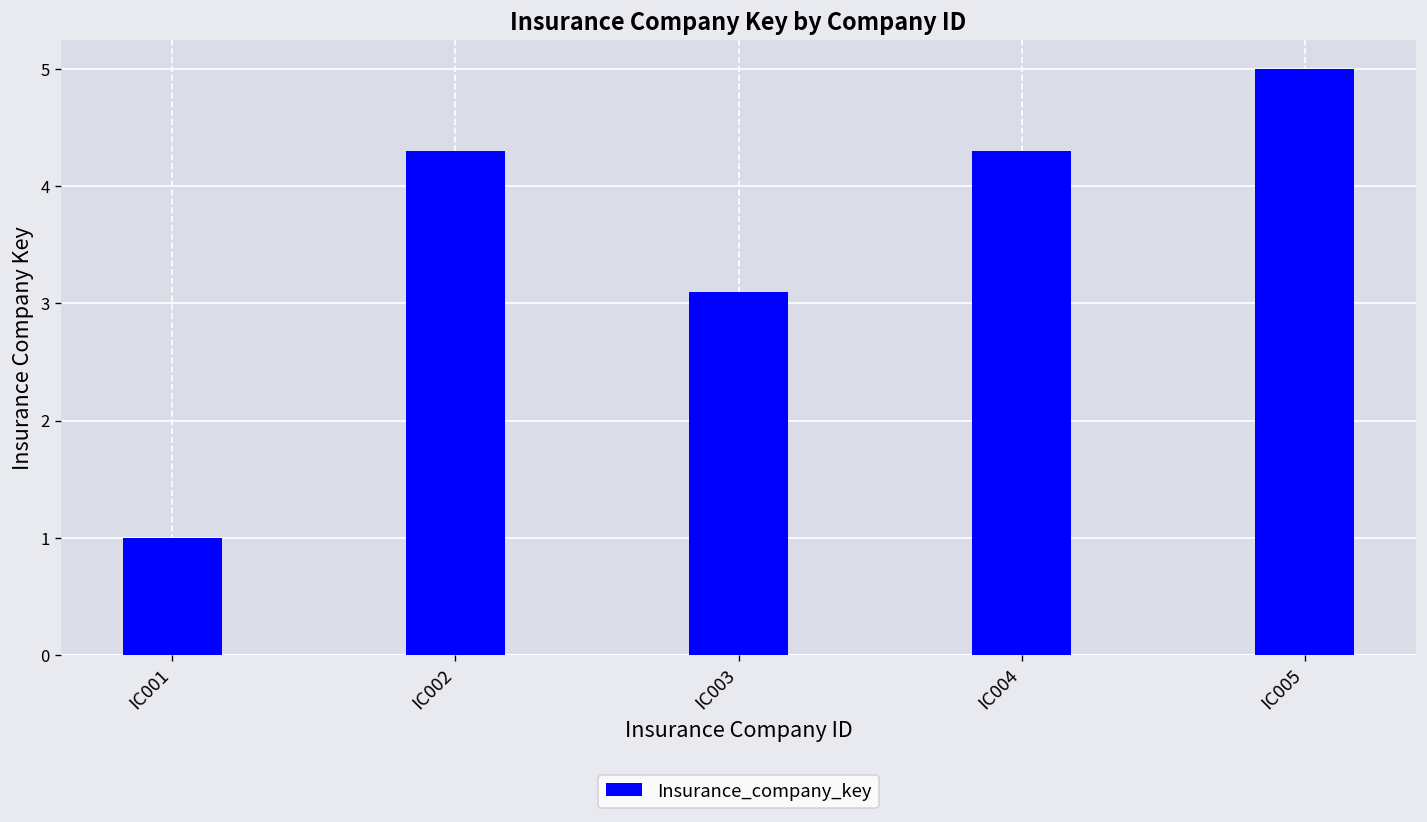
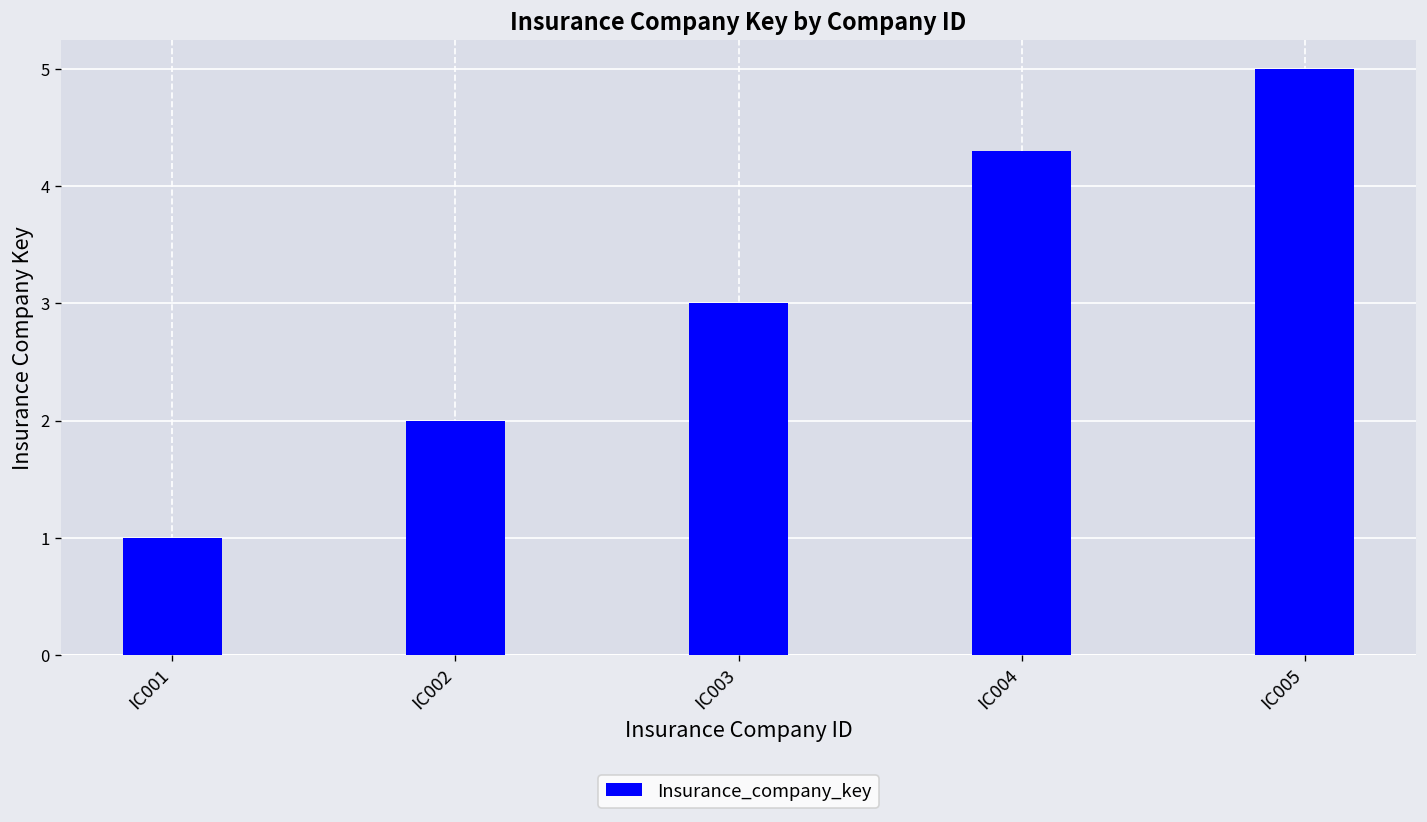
  {
    "IC001": 1.0,
-   "IC002": 4.3,
-   "IC003": 3.1,
+   "IC002": 2.0,
+   "IC003": 3.0,
    "IC004": 4.3,
    "IC005": 5.0
  }
